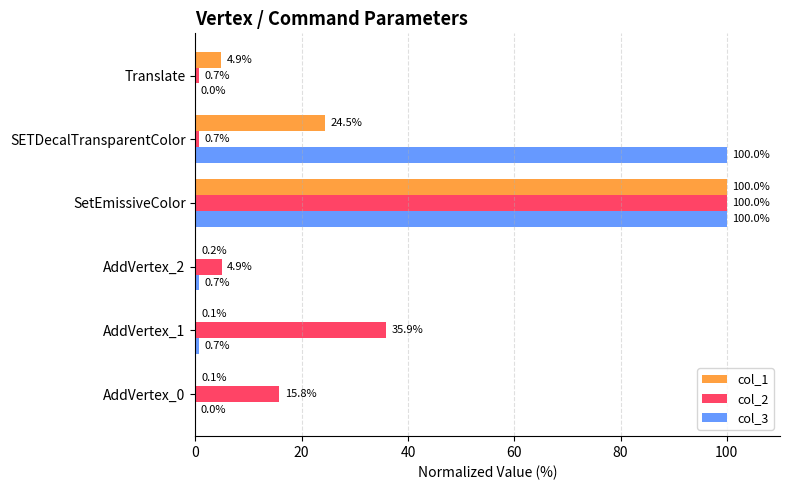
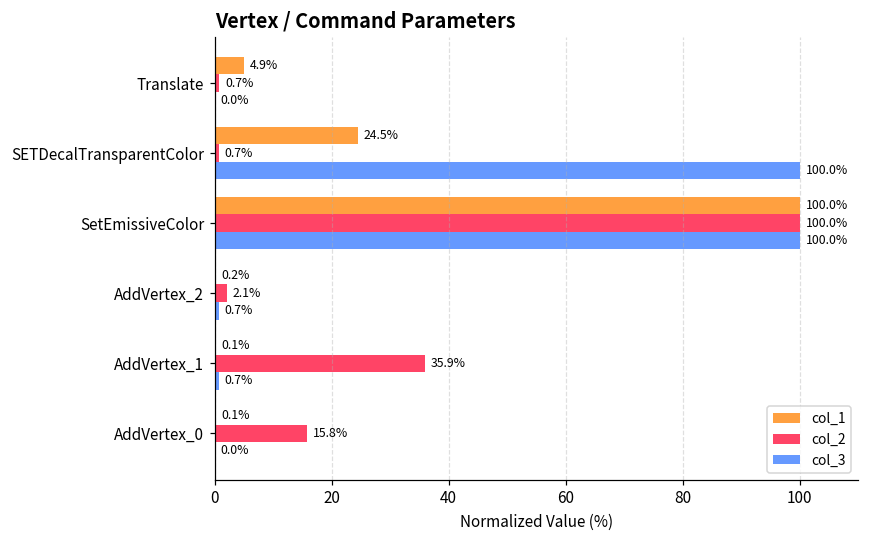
  {
    "col_1": {
      "Translate": "4.9%",
      "SETDecalTransparentColor": "24.5%",
      "SetEmissiveColor": "100.0%",
      "AddVertex_2": "0.2%",
      "AddVertex_1": "0.1%",
      "AddVertex_0": "0.1%"
    },
    "col_2": {
      "Translate": "0.7%",
      "SETDecalTransparentColor": "0.7%",
      "SetEmissiveColor": "100.0%",
-     "AddVertex_2": "4.9%",
+     "AddVertex_2": "2.1%",
      "AddVertex_1": "35.9%",
      "AddVertex_0": "15.8%"
    },
    "col_3": {
      "Translate": "0.0%",
      "SETDecalTransparentColor": "100.0%",
      "SetEmissiveColor": "100.0%",
      "AddVertex_2": "0.7%",
      "AddVertex_1": "0.7%",
      "AddVertex_0": "0.0%"
    }
  }
